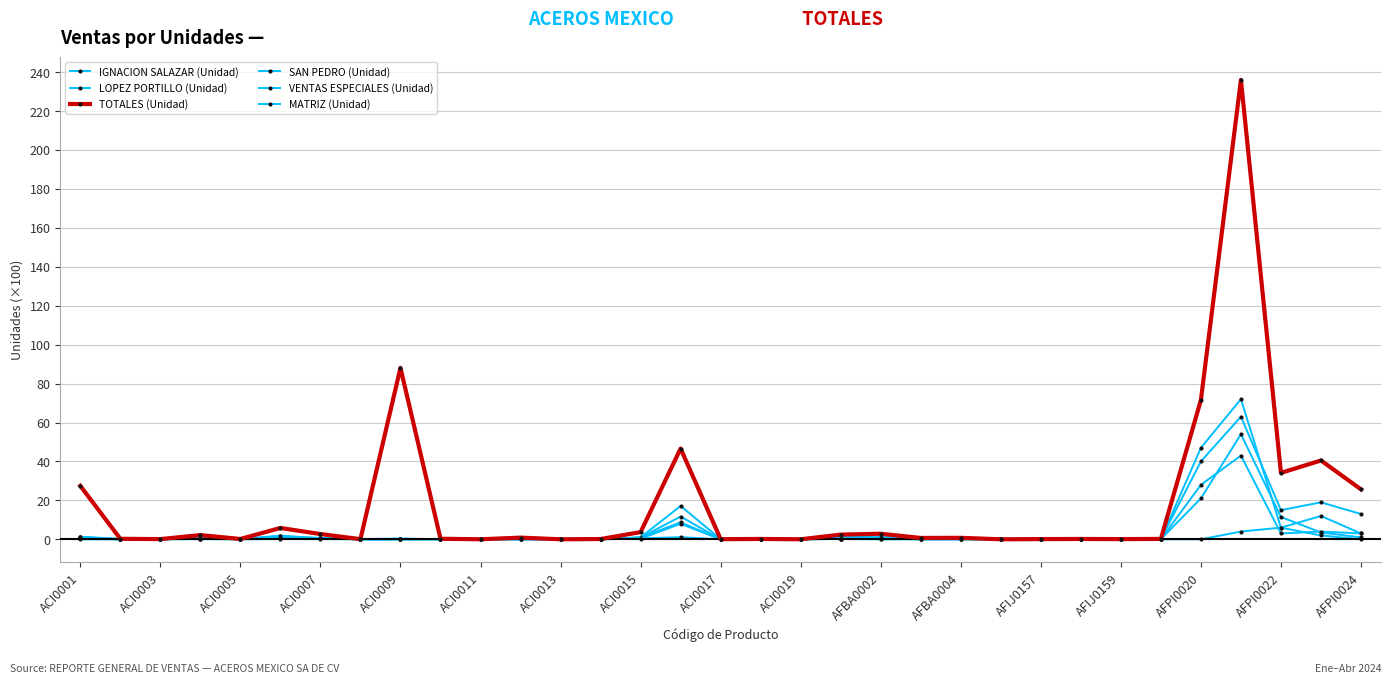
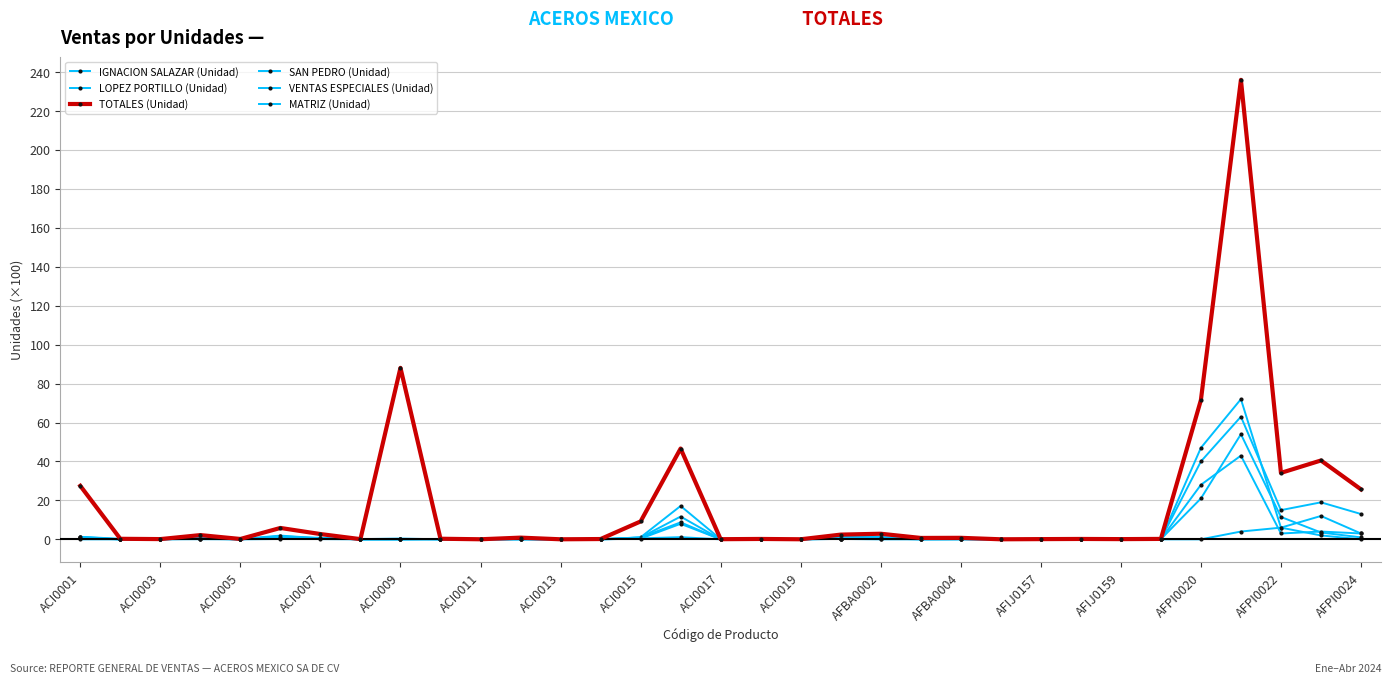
  {
    "TOTALES (Unidad)": {
      "ACI0001": 27,
      "ACI0007": 3,
      "ACI0009": 88,
-     "ACI0015": 4,
+     "ACI0015": 9,
      "AFBA0002": 3,
      "AFPI0020": 72,
      "AFPI0022": 34,
      "AFPI0024": 26
    }
  }
